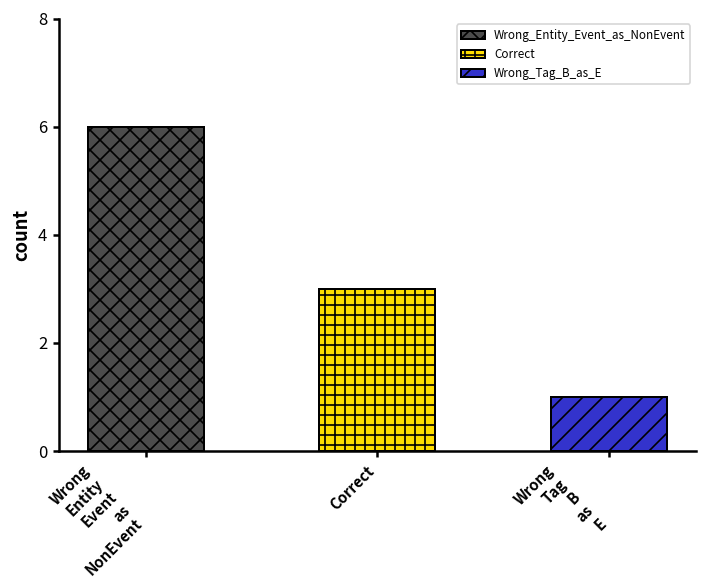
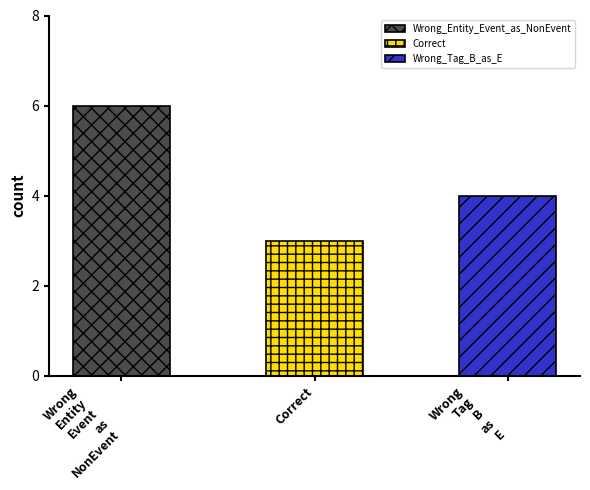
  {
    "Wrong Entity Event as NonEvent": 6,
    "Correct": 3,
-   "Wrong Tag B as E": 1
+   "Wrong Tag B as E": 4
  }
